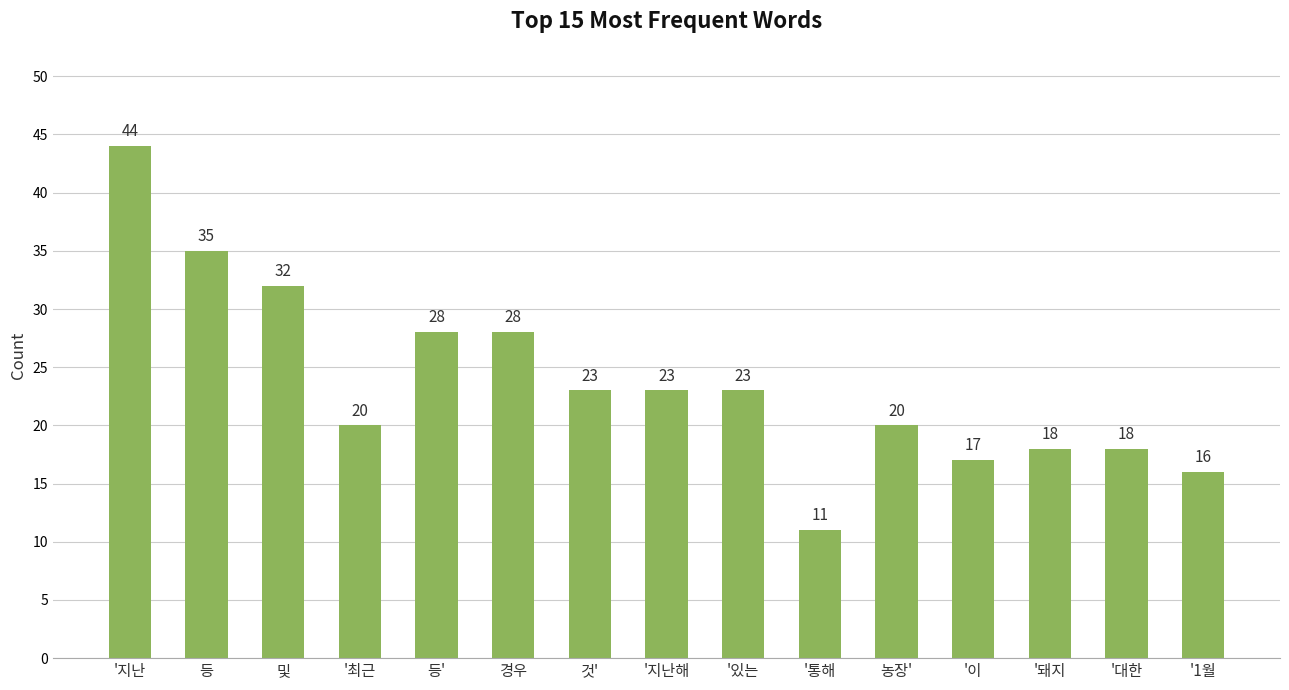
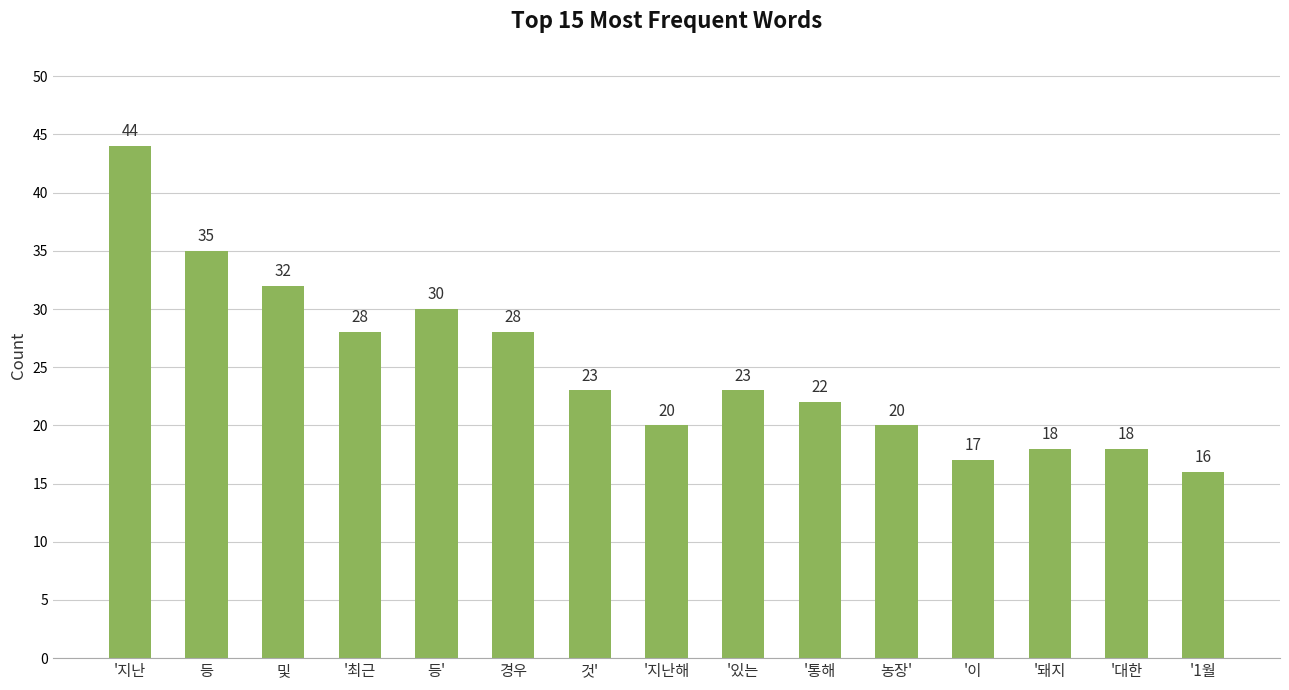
  {
    "'지난": 44,
    "등": 35,
    "및": 32,
-   "'최근": 20,
-   "등'": 28,
+   "'최근": 28,
+   "등'": 30,
    "경우": 28,
    "것'": 23,
-   "'지난해": 23,
+   "'지난해": 20,
    "'있는": 23,
-   "'통해": 11,
+   "'통해": 22,
    "농장'": 20,
    "'이": 17,
    "'돼지": 18,
    "'대한": 18,
    "'1월": 16
  }
